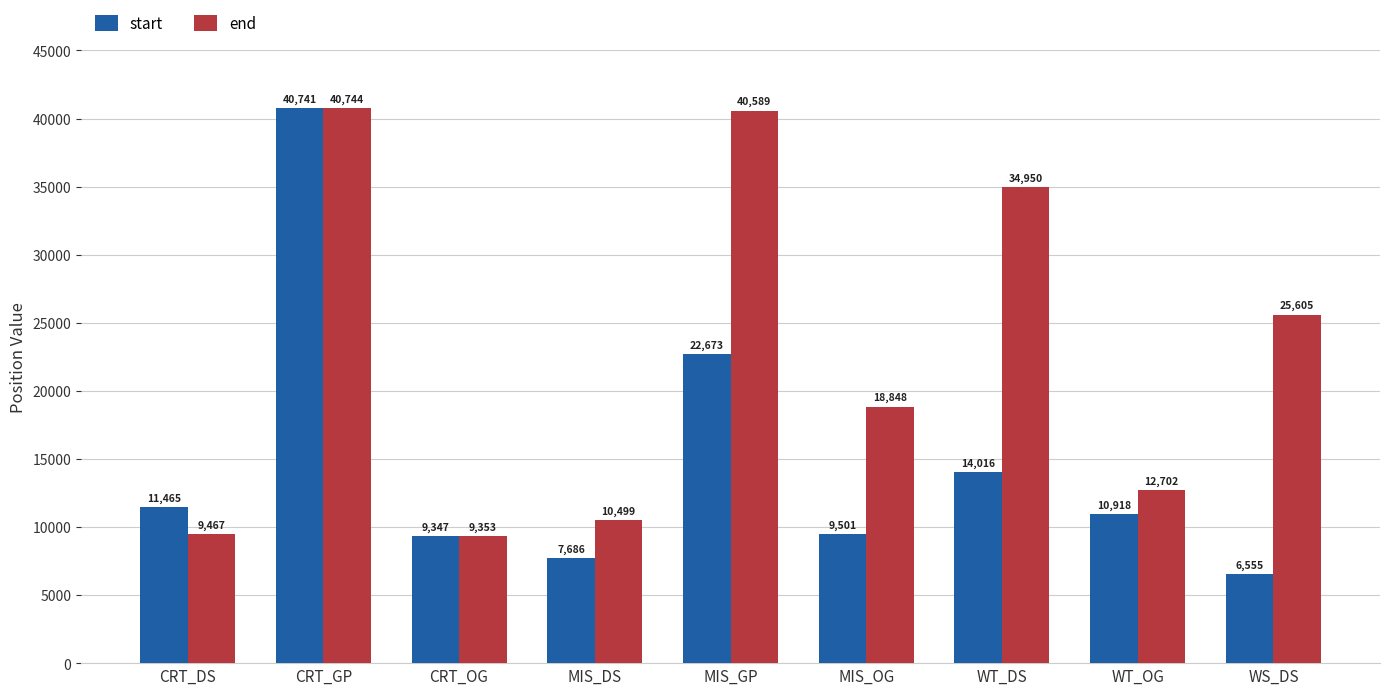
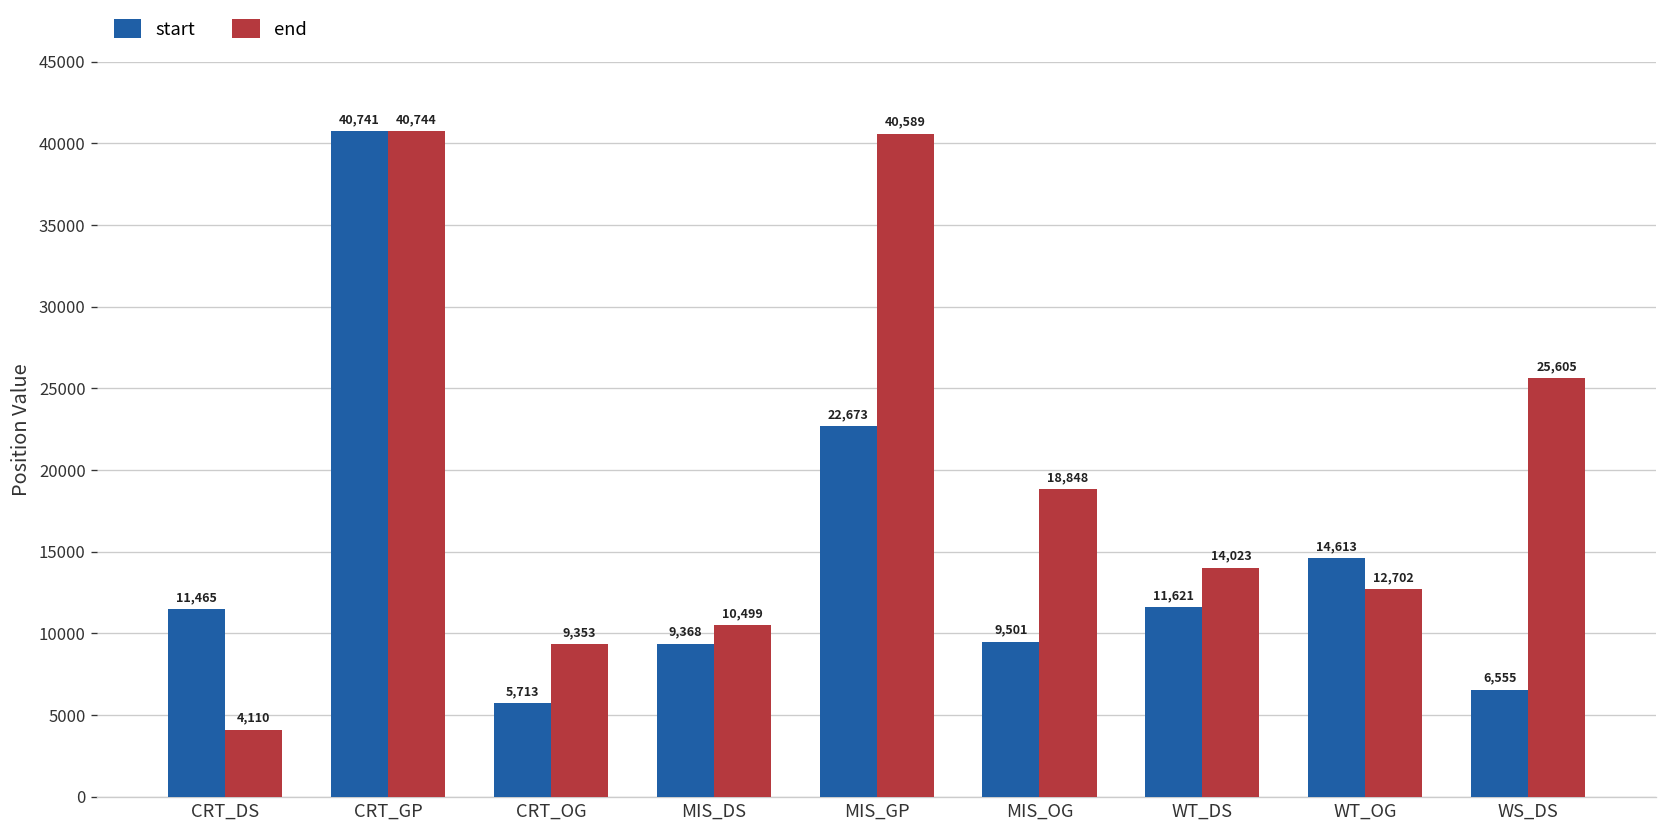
  {
    "start": {
      "CRT_DS": "11,465",
      "CRT_GP": "40,741",
-     "CRT_OG": "9,347",
-     "MIS_DS": "7,686",
+     "CRT_OG": "5,713",
+     "MIS_DS": "9,368",
      "MIS_GP": "22,673",
      "MIS_OG": "9,501",
-     "WT_DS": "14,016",
-     "WT_OG": "10,918",
+     "WT_DS": "11,621",
+     "WT_OG": "14,613",
      "WS_DS": "6,555"
    },
    "end": {
-     "CRT_DS": "9,467",
+     "CRT_DS": "4,110",
      "CRT_GP": "40,744",
      "CRT_OG": "9,353",
      "MIS_DS": "10,499",
      "MIS_GP": "40,589",
      "MIS_OG": "18,848",
-     "WT_DS": "34,950",
+     "WT_DS": "14,023",
      "WT_OG": "12,702",
      "WS_DS": "25,605"
    }
  }
